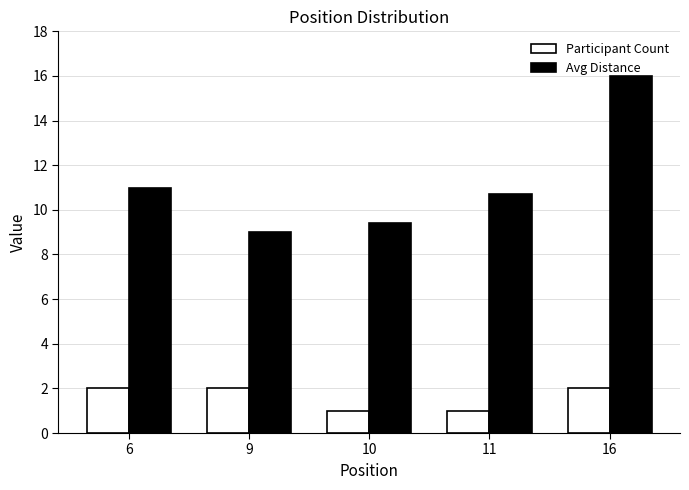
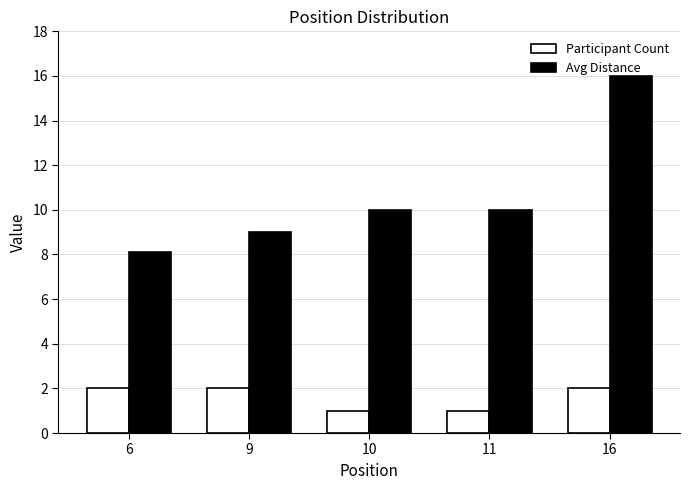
  {
    "Participant Count": {
      "6": 2.0,
      "9": 2.0,
      "10": 1.0,
      "11": 1.0,
      "16": 2.0
    },
    "Avg Distance": {
-     "6": 11.0,
+     "6": 8.1,
      "9": 9.0,
-     "10": 9.4,
-     "11": 10.7,
+     "10": 10.0,
+     "11": 10.0,
      "16": 16.0
    }
  }
